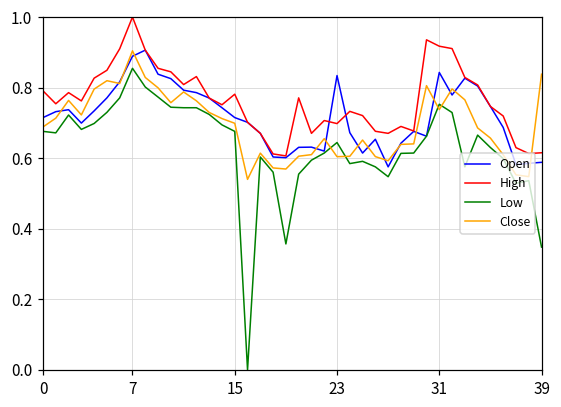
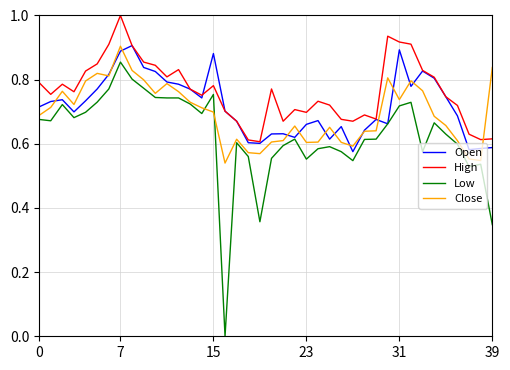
  {
    "Open": {
      "0": 0.72,
      "7": 0.89,
-     "15": 0.72,
-     "23": 0.83,
-     "31": 0.84,
+     "15": 0.88,
+     "23": 0.66,
+     "31": 0.89,
      "39": 0.59
    },
    "High": {
      "0": 0.79,
      "7": 1.00,
      "15": 0.78,
      "23": 0.70,
      "31": 0.92,
      "39": 0.62
    },
    "Low": {
      "0": 0.68,
      "7": 0.85,
-     "15": 0.68,
-     "23": 0.64,
-     "31": 0.75,
+     "15": 0.75,
+     "23": 0.55,
+     "31": 0.72,
      "39": 0.35
    },
    "Close": {
      "0": 0.69,
      "7": 0.90,
      "15": 0.70,
      "23": 0.60,
      "31": 0.74,
      "39": 0.84
    }
  }
